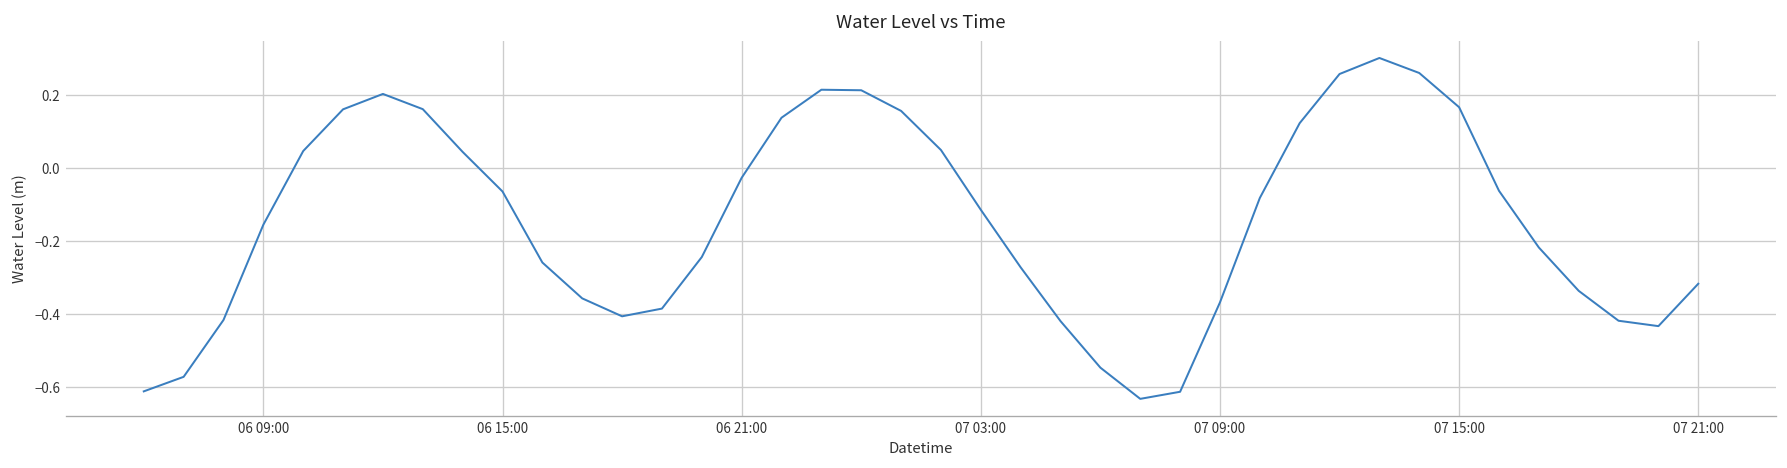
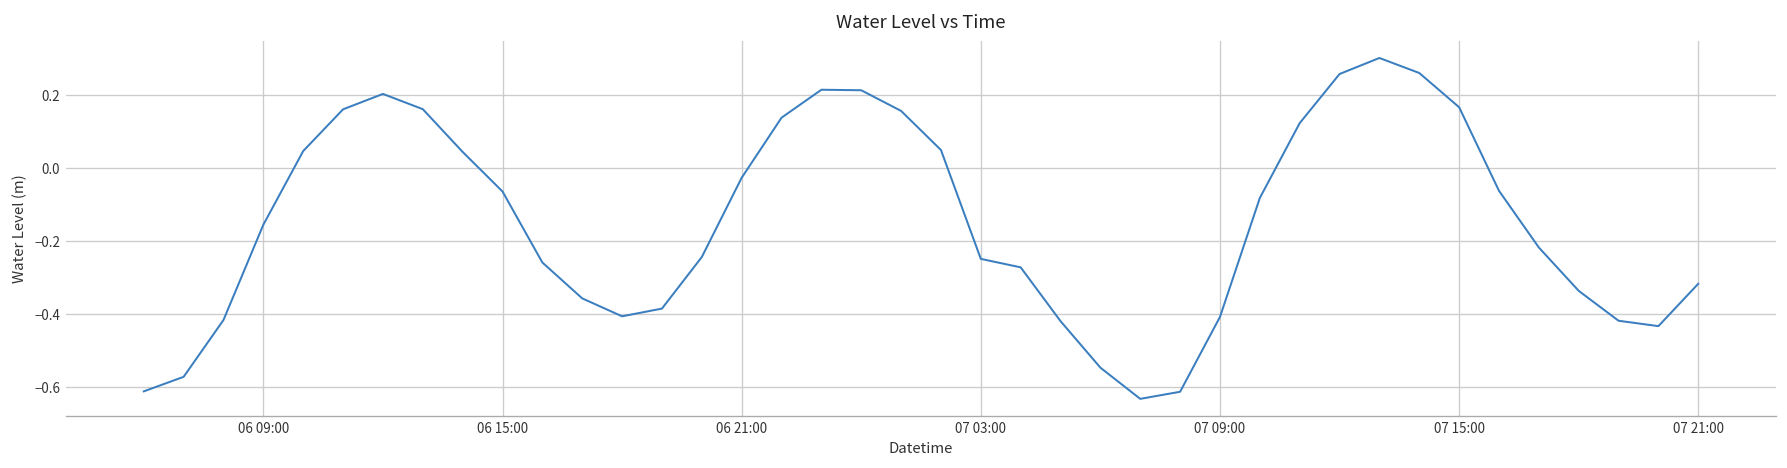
  {
    "06 09:00": -0.15,
    "06 15:00": -0.06,
    "06 21:00": -0.03,
-   "07 03:00": -0.11,
-   "07 09:00": -0.37,
+   "07 03:00": -0.25,
+   "07 09:00": -0.41,
    "07 15:00": 0.17,
    "07 21:00": -0.32
  }
